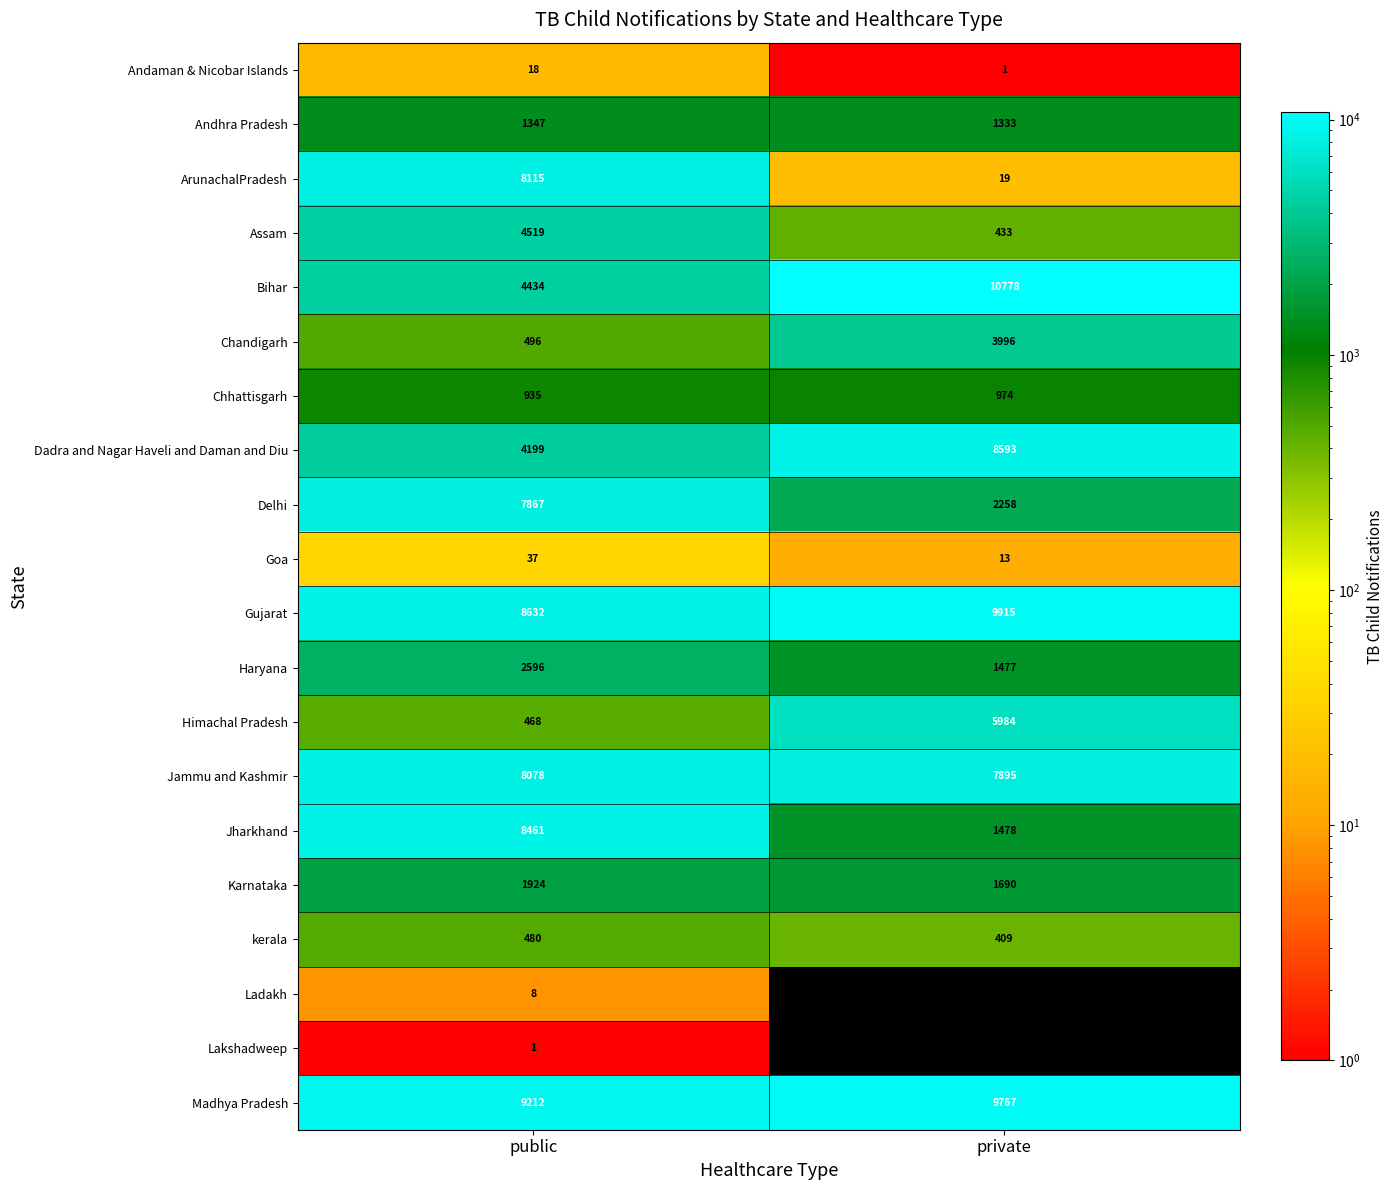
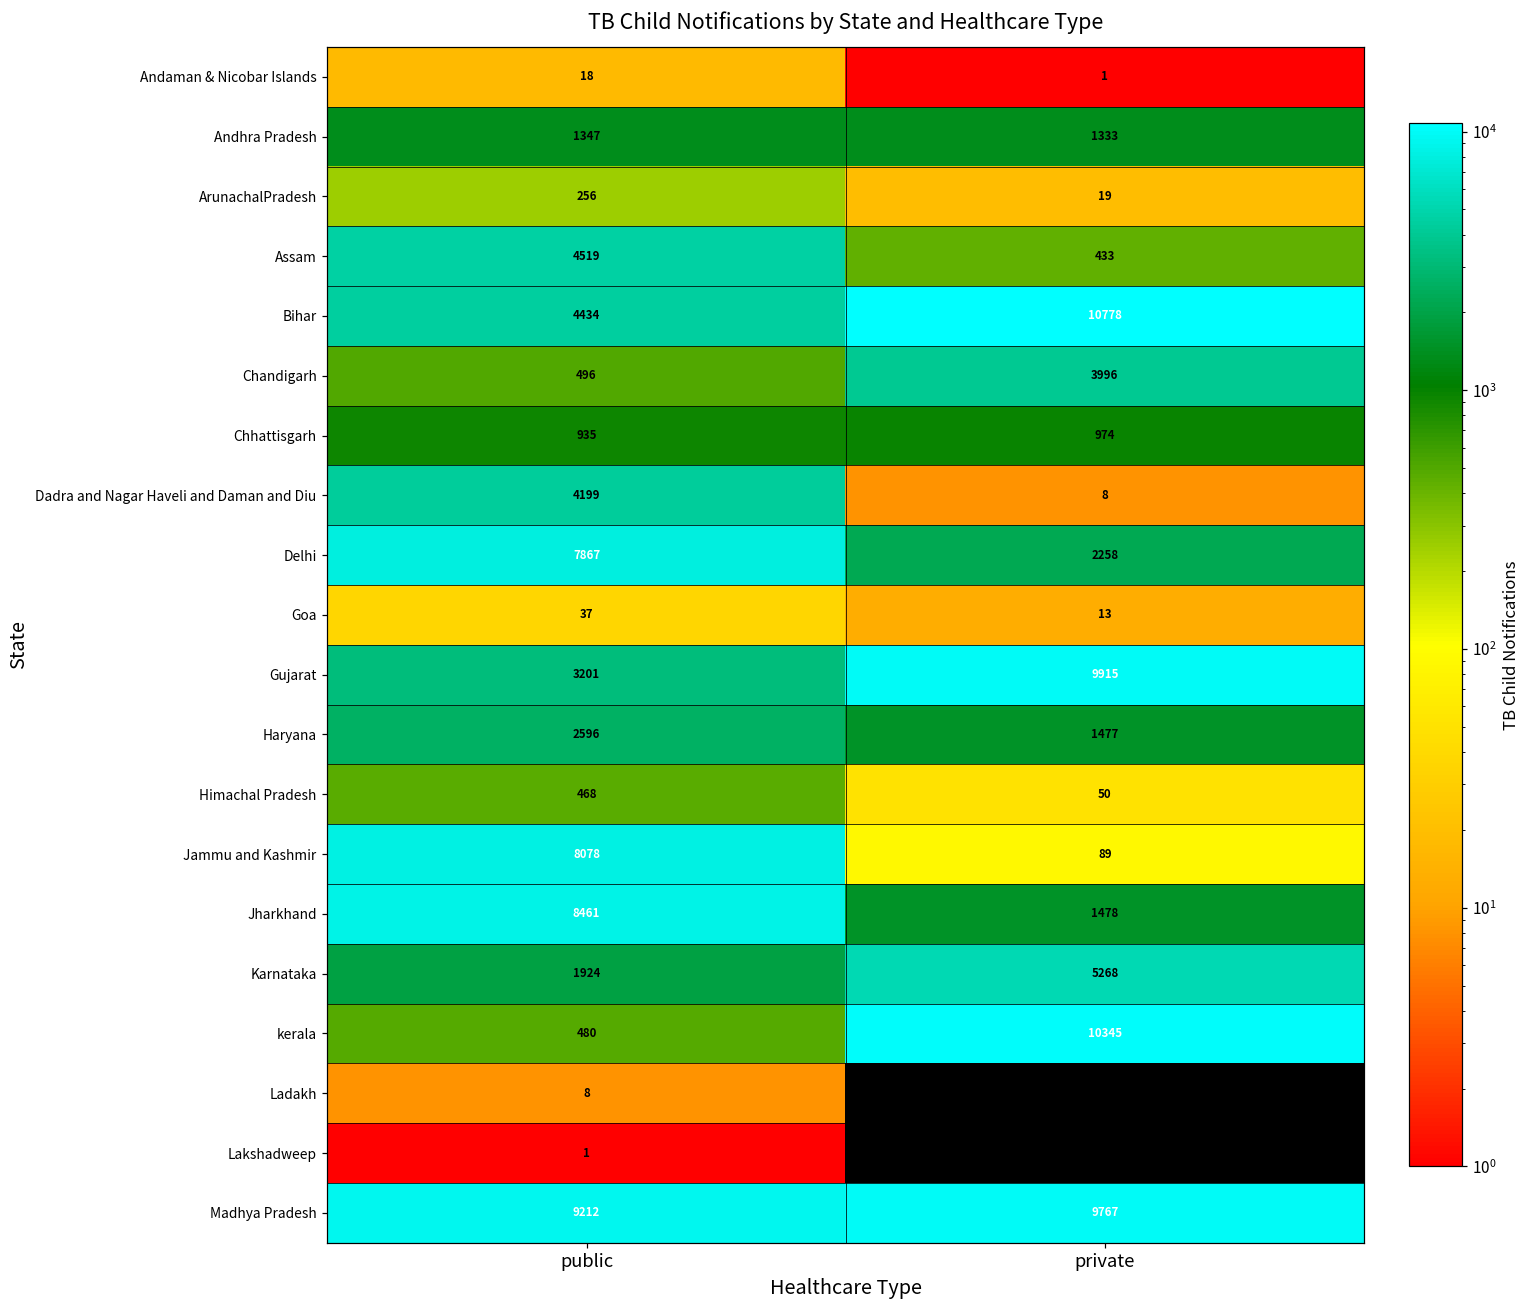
  {
    "Andaman & Nicobar Islands": {
      "public": 18,
      "private": 1
    },
    "Andhra Pradesh": {
      "public": 1347,
      "private": 1333
    },
    "ArunachalPradesh": {
-     "public": 8115,
+     "public": 256,
      "private": 19
    },
    "Assam": {
      "public": 4519,
      "private": 433
    },
    "Bihar": {
      "public": 4434,
      "private": 10778
    },
    "Chandigarh": {
      "public": 496,
      "private": 3996
    },
    "Chhattisgarh": {
      "public": 935,
      "private": 974
    },
    "Dadra and Nagar Haveli and Daman and Diu": {
      "public": 4199,
-     "private": 8593
+     "private": 8
    },
    "Delhi": {
      "public": 7867,
      "private": 2258
    },
    "Goa": {
      "public": 37,
      "private": 13
    },
    "Gujarat": {
-     "public": 8632,
+     "public": 3201,
      "private": 9915
    },
    "Haryana": {
      "public": 2596,
      "private": 1477
    },
    "Himachal Pradesh": {
      "public": 468,
-     "private": 5984
+     "private": 50
    },
    "Jammu and Kashmir": {
      "public": 8078,
-     "private": 7895
+     "private": 89
    },
    "Jharkhand": {
      "public": 8461,
      "private": 1478
    },
    "Karnataka": {
      "public": 1924,
-     "private": 1690
+     "private": 5268
    },
    "kerala": {
      "public": 480,
-     "private": 409
+     "private": 10345
    },
    "Ladakh": {
      "public": 8
    },
    "Lakshadweep": {
      "public": 1
    },
    "Madhya Pradesh": {
      "public": 9212,
      "private": 9767
    }
  }
